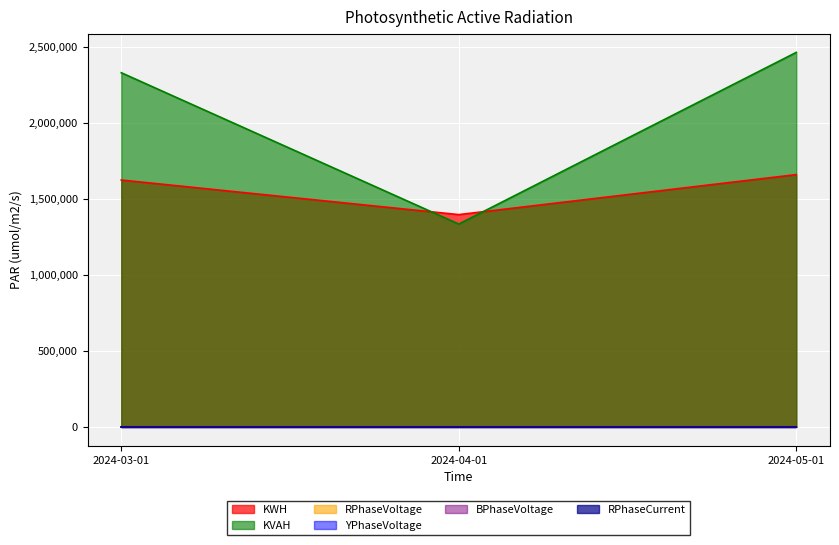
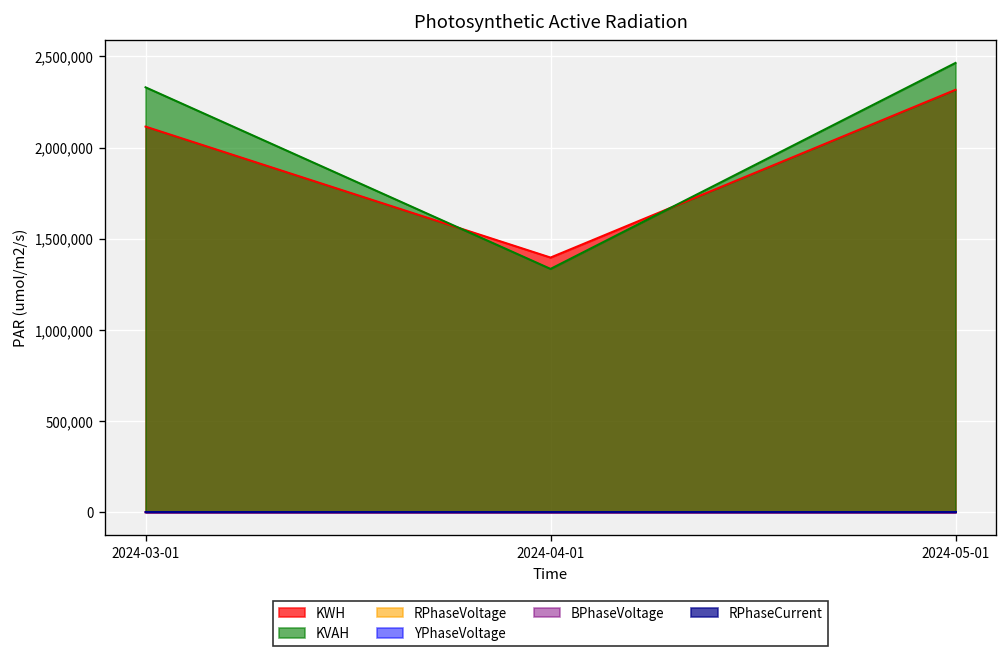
  {
    "KWH": {
-     "2024-03-01": "1,620,000",
+     "2024-03-01": "2,110,000",
      "2024-04-01": "1,400,000",
-     "2024-05-01": "1,660,000"
+     "2024-05-01": "2,320,000"
    },
    "KVAH": {
      "2024-03-01": "2,330,000",
      "2024-04-01": "1,330,000",
      "2024-05-01": "2,460,000"
    },
    "RPhaseCurrent": {
      "2024-03-01": "0",
      "2024-04-01": "0",
      "2024-05-01": "0"
    }
  }
